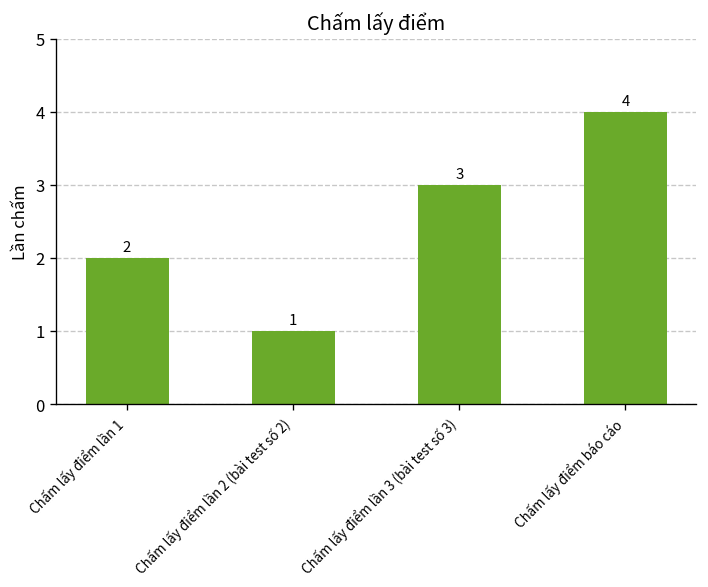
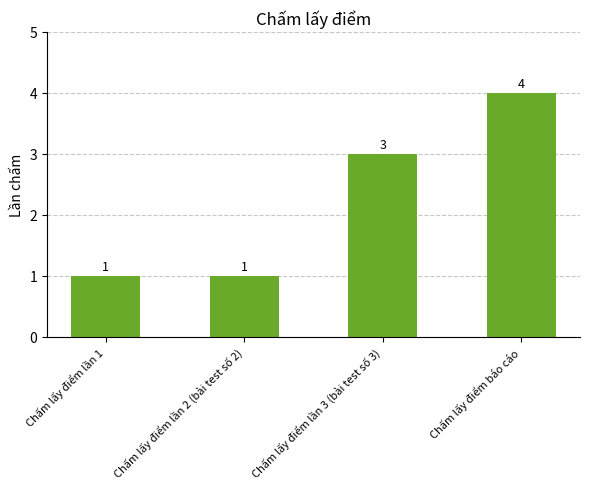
  {
-   "Chấm lấy điểm lần 1": 2,
+   "Chấm lấy điểm lần 1": 1,
    "Chấm lấy điểm lần 2 (bài test số 2)": 1,
    "Chấm lấy điểm lần 3 (bài test số 3)": 3,
    "Chấm lấy điểm báo cáo": 4
  }
